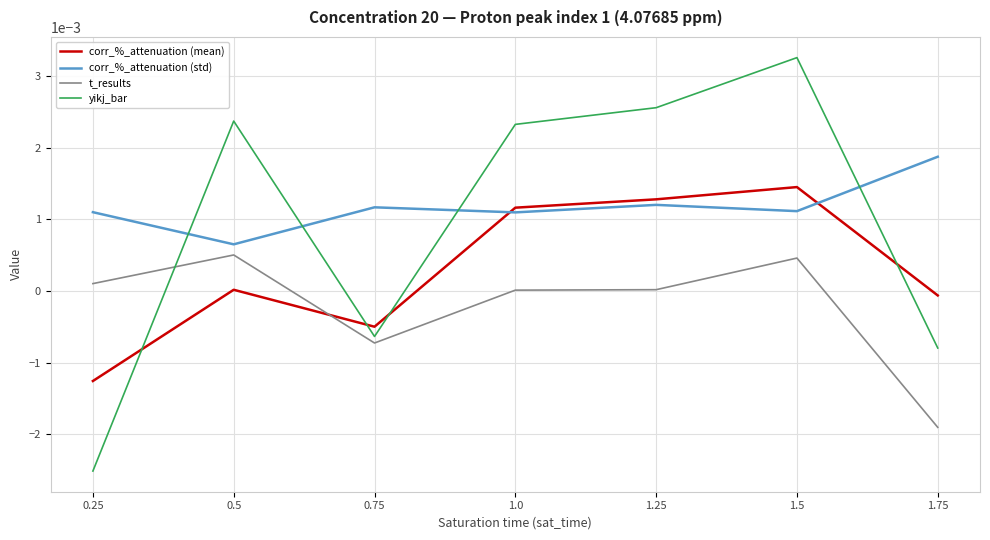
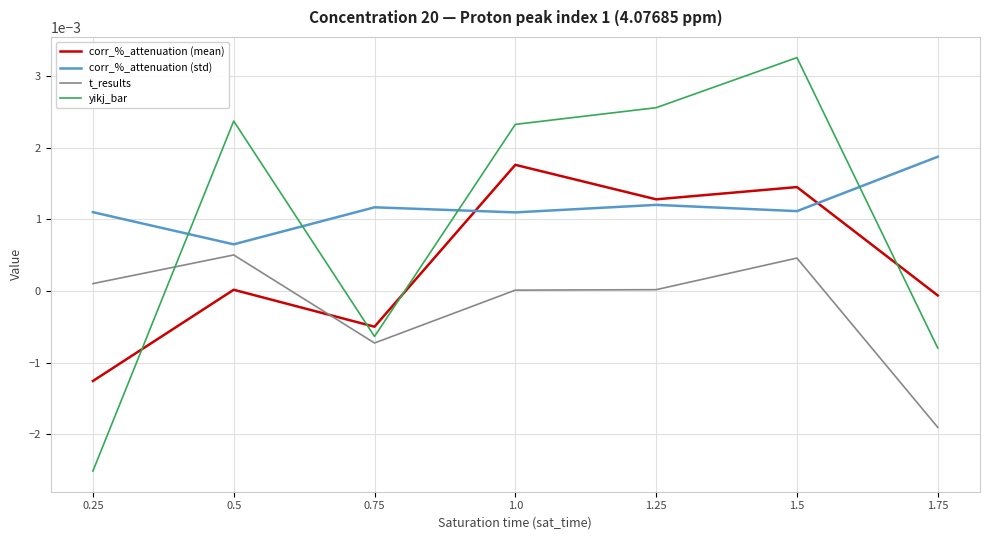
  {
    "corr_%_attenuation (mean)": {
      "0.25": -0.0013,
      "0.5": 0.0000,
      "0.75": -0.0005,
-     "1.0": 0.0012,
+     "1.0": 0.0018,
      "1.25": 0.0013,
      "1.5": 0.0014,
      "1.75": -0.0001
    },
    "corr_%_attenuation (std)": {
      "0.25": 0.0011,
      "0.5": 0.0007,
      "0.75": 0.0012,
      "1.0": 0.0011,
      "1.25": 0.0012,
      "1.5": 0.0011,
      "1.75": 0.0019
    },
    "t_results": {
      "0.25": 0.0001,
      "0.5": 0.0005,
      "0.75": -0.0007,
      "1.0": 0.0000,
      "1.25": 0.0000,
      "1.5": 0.0005,
      "1.75": -0.0019
    },
    "yikj_bar": {
      "0.25": -0.0025,
      "0.5": 0.0024,
      "0.75": -0.0006,
      "1.0": 0.0023,
      "1.25": 0.0026,
      "1.5": 0.0033,
      "1.75": -0.0008
    }
  }
